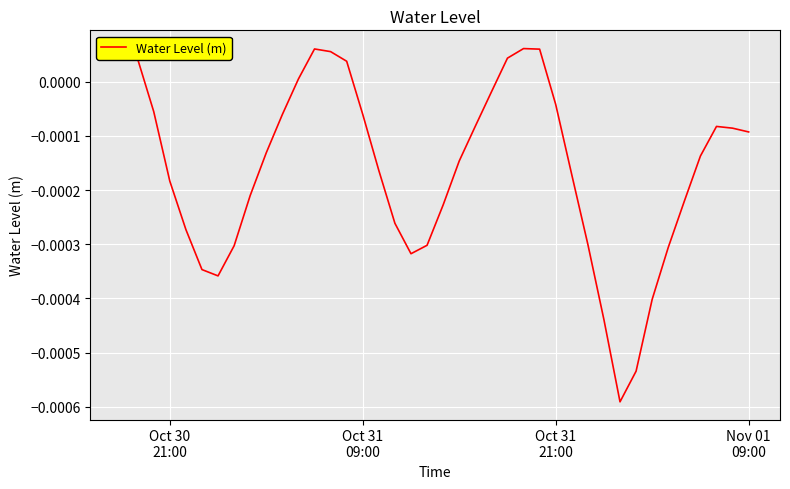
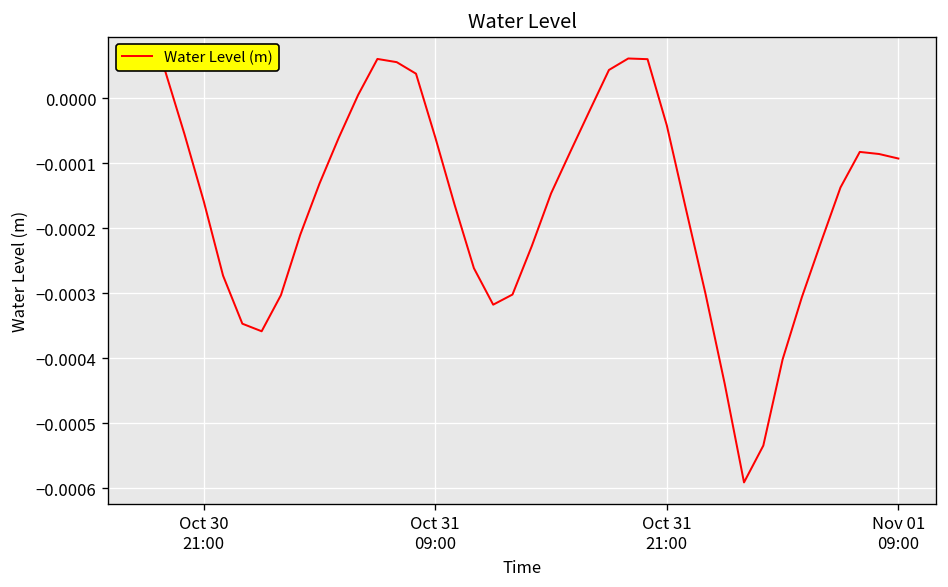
  {
-   "Oct 30 21:00": -0.00018,
+   "Oct 30 21:00": -0.00016,
    "Oct 31 09:00": -0.00006,
    "Oct 31 21:00": -0.00004,
    "Nov 01 09:00": -0.00009
  }
